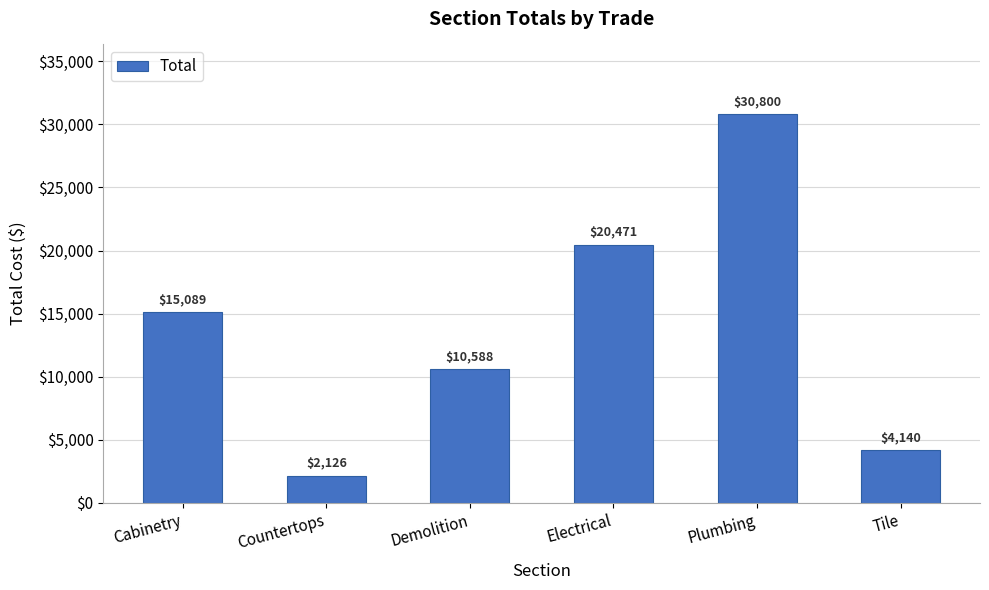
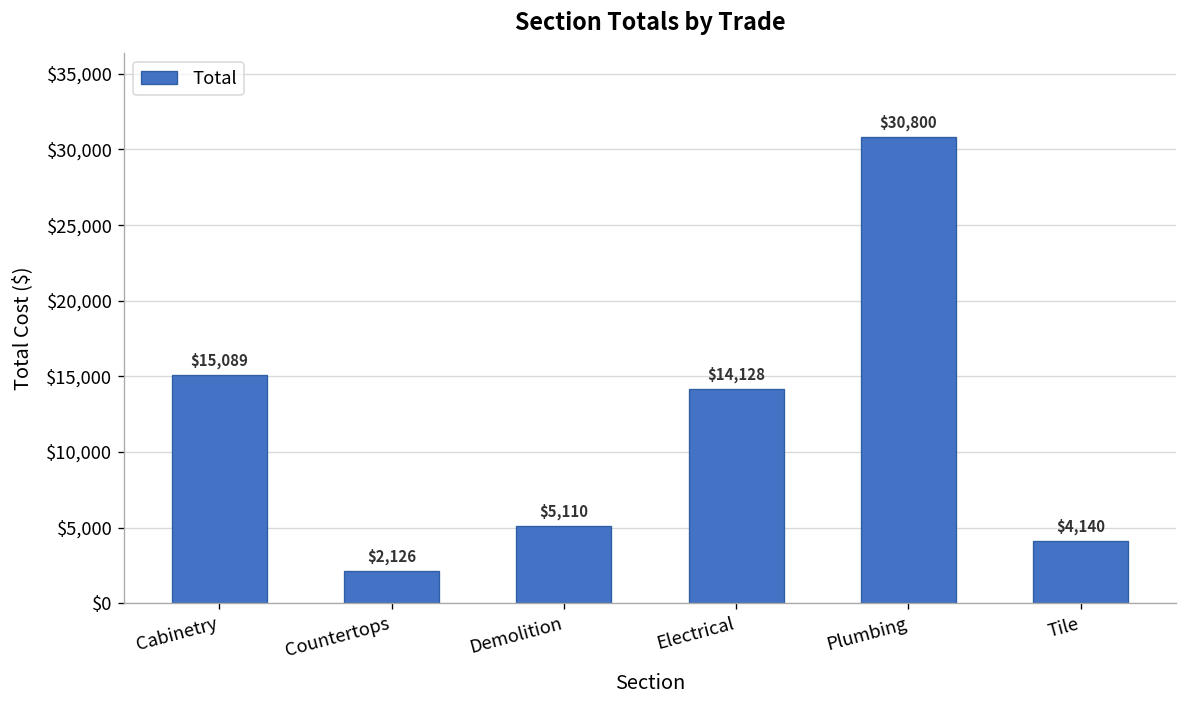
  {
    "Cabinetry": "$15,089",
    "Countertops": "$2,126",
-   "Demolition": "$10,588",
-   "Electrical": "$20,471",
+   "Demolition": "$5,110",
+   "Electrical": "$14,128",
    "Plumbing": "$30,800",
    "Tile": "$4,140"
  }
